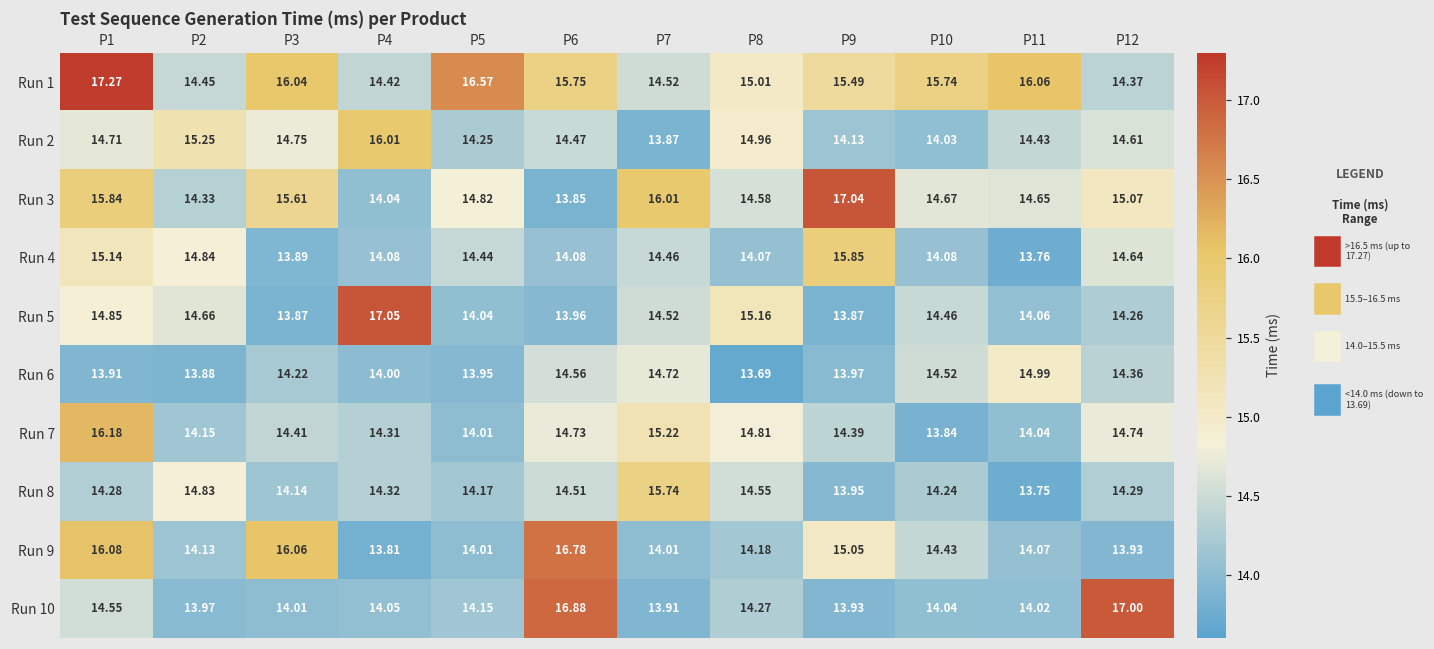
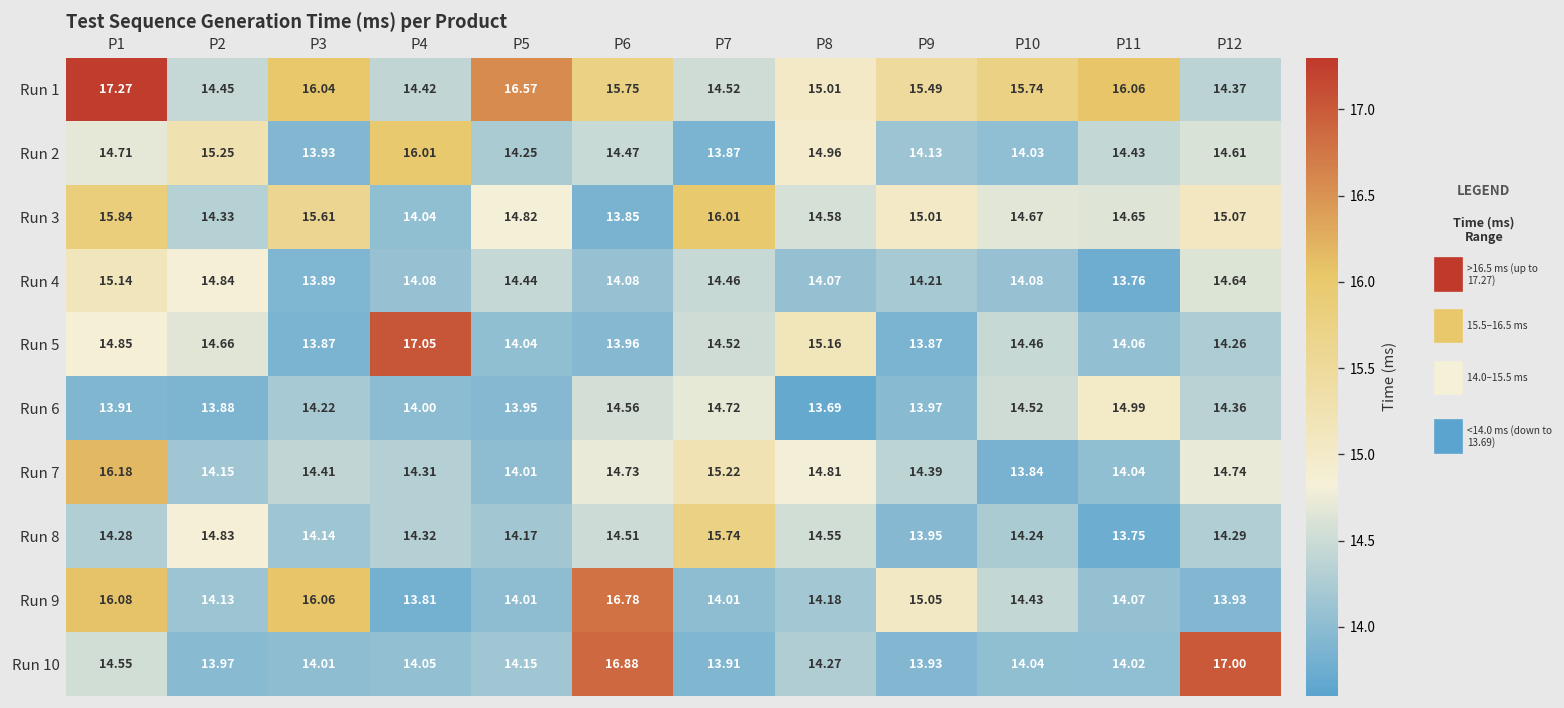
  {
    "Run 1": {
      "P1": 17.27,
      "P2": 14.45,
      "P3": 16.04,
      "P4": 14.42,
      "P5": 16.57,
      "P6": 15.75,
      "P7": 14.52,
      "P8": 15.01,
      "P9": 15.49,
      "P10": 15.74,
      "P11": 16.06,
      "P12": 14.37
    },
    "Run 2": {
      "P1": 14.71,
      "P2": 15.25,
-     "P3": 14.75,
+     "P3": 13.93,
      "P4": 16.01,
      "P5": 14.25,
      "P6": 14.47,
      "P7": 13.87,
      "P8": 14.96,
      "P9": 14.13,
      "P10": 14.03,
      "P11": 14.43,
      "P12": 14.61
    },
    "Run 3": {
      "P1": 15.84,
      "P2": 14.33,
      "P3": 15.61,
      "P4": 14.04,
      "P5": 14.82,
      "P6": 13.85,
      "P7": 16.01,
      "P8": 14.58,
-     "P9": 17.04,
+     "P9": 15.01,
      "P10": 14.67,
      "P11": 14.65,
      "P12": 15.07
    },
    "Run 4": {
      "P1": 15.14,
      "P2": 14.84,
      "P3": 13.89,
      "P4": 14.08,
      "P5": 14.44,
      "P6": 14.08,
      "P7": 14.46,
      "P8": 14.07,
-     "P9": 15.85,
+     "P9": 14.21,
      "P10": 14.08,
      "P11": 13.76,
      "P12": 14.64
    },
    "Run 5": {
      "P1": 14.85,
      "P2": 14.66,
      "P3": 13.87,
      "P4": 17.05,
      "P5": 14.04,
      "P6": 13.96,
      "P7": 14.52,
      "P8": 15.16,
      "P9": 13.87,
      "P10": 14.46,
      "P11": 14.06,
      "P12": 14.26
    },
    "Run 6": {
      "P1": 13.91,
      "P2": 13.88,
      "P3": 14.22,
      "P4": 14.00,
      "P5": 13.95,
      "P6": 14.56,
      "P7": 14.72,
      "P8": 13.69,
      "P9": 13.97,
      "P10": 14.52,
      "P11": 14.99,
      "P12": 14.36
    },
    "Run 7": {
      "P1": 16.18,
      "P2": 14.15,
      "P3": 14.41,
      "P4": 14.31,
      "P5": 14.01,
      "P6": 14.73,
      "P7": 15.22,
      "P8": 14.81,
      "P9": 14.39,
      "P10": 13.84,
      "P11": 14.04,
      "P12": 14.74
    },
    "Run 8": {
      "P1": 14.28,
      "P2": 14.83,
      "P3": 14.14,
      "P4": 14.32,
      "P5": 14.17,
      "P6": 14.51,
      "P7": 15.74,
      "P8": 14.55,
      "P9": 13.95,
      "P10": 14.24,
      "P11": 13.75,
      "P12": 14.29
    },
    "Run 9": {
      "P1": 16.08,
      "P2": 14.13,
      "P3": 16.06,
      "P4": 13.81,
      "P5": 14.01,
      "P6": 16.78,
      "P7": 14.01,
      "P8": 14.18,
      "P9": 15.05,
      "P10": 14.43,
      "P11": 14.07,
      "P12": 13.93
    },
    "Run 10": {
      "P1": 14.55,
      "P2": 13.97,
      "P3": 14.01,
      "P4": 14.05,
      "P5": 14.15,
      "P6": 16.88,
      "P7": 13.91,
      "P8": 14.27,
      "P9": 13.93,
      "P10": 14.04,
      "P11": 14.02,
      "P12": 17.00
    }
  }
